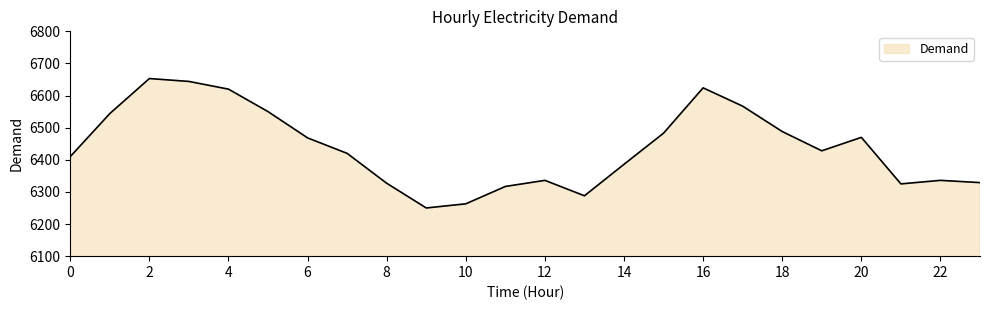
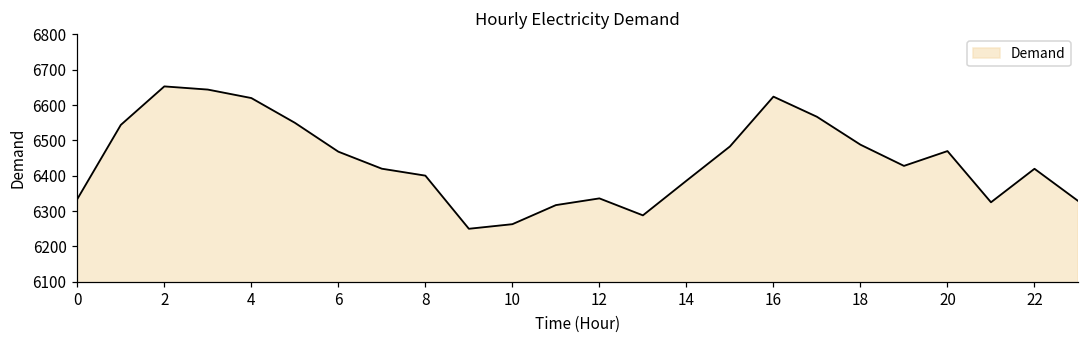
  {
-   "0": 6410,
+   "0": 6330,
    "2": 6650,
    "4": 6620,
    "6": 6470,
-   "8": 6330,
+   "8": 6400,
    "10": 6260,
    "12": 6340,
    "14": 6390,
    "16": 6620,
    "18": 6490,
    "20": 6470,
-   "22": 6340
+   "22": 6420
  }
